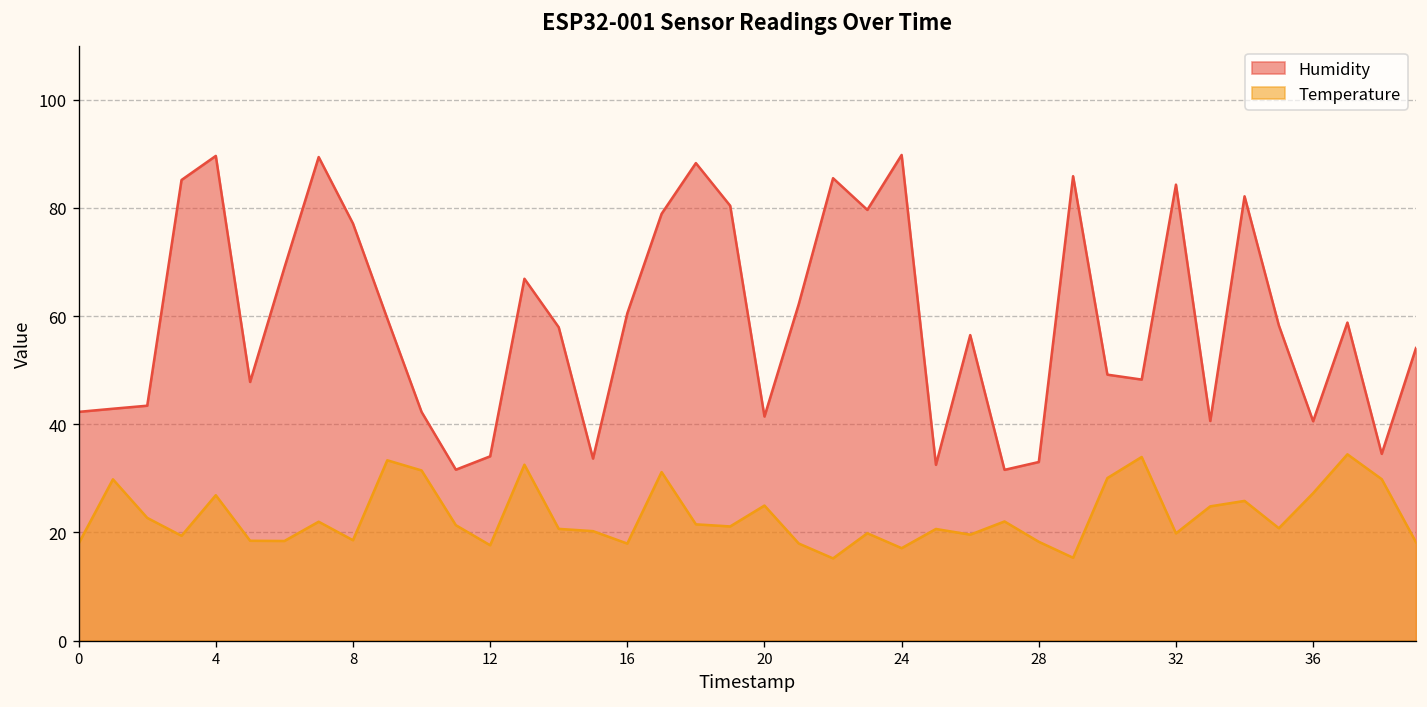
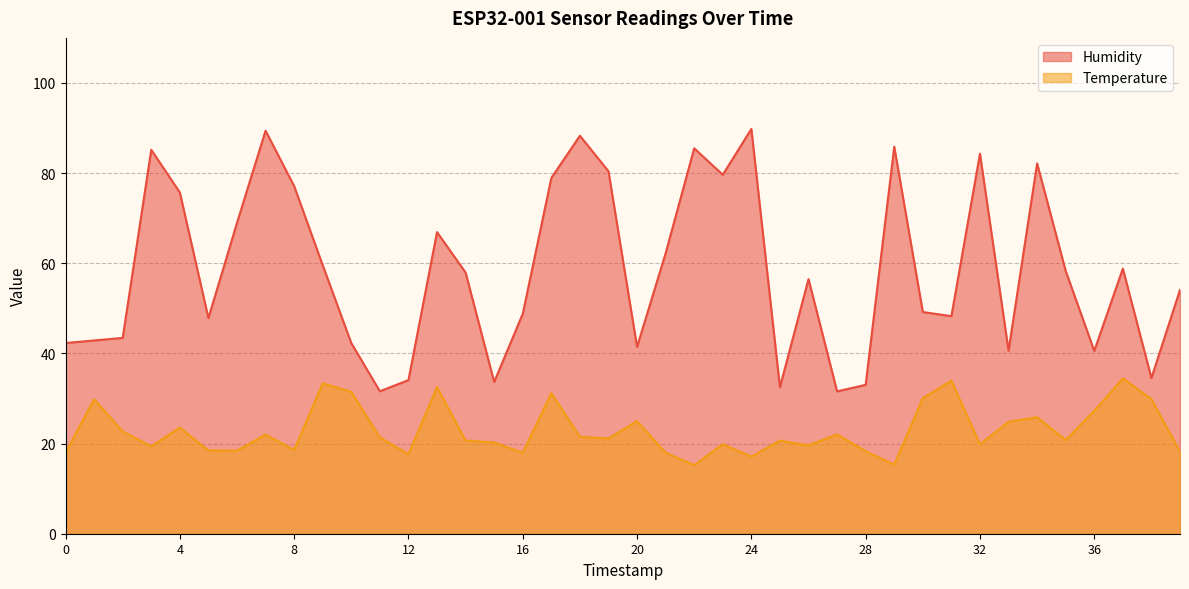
  {
    "Humidity": {
      "0": 42,
-     "4": 90,
+     "4": 76,
      "8": 77,
      "12": 34,
-     "16": 61,
+     "16": 49,
      "20": 41,
      "24": 90,
      "28": 33,
      "32": 84,
      "36": 41
    },
    "Temperature": {
      "0": 18,
-     "4": 27,
+     "4": 24,
      "8": 19,
      "12": 18,
      "16": 18,
      "20": 25,
      "24": 17,
      "28": 18,
      "32": 20,
      "36": 27
    }
  }
